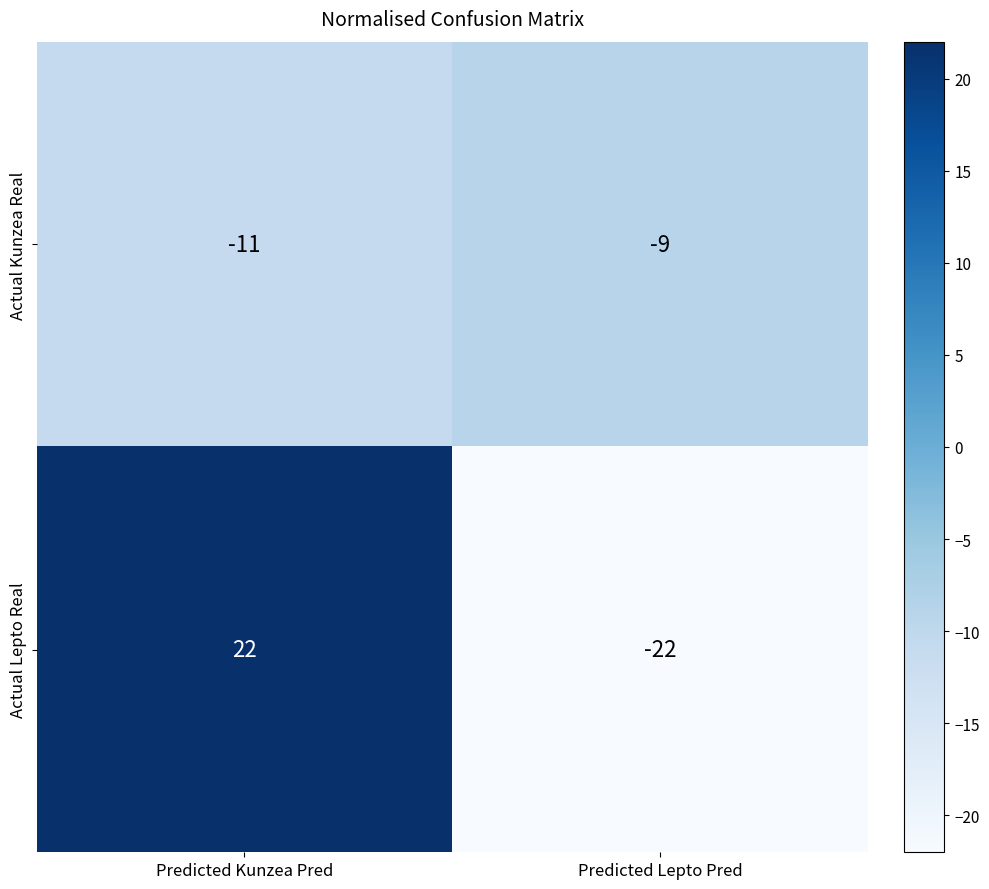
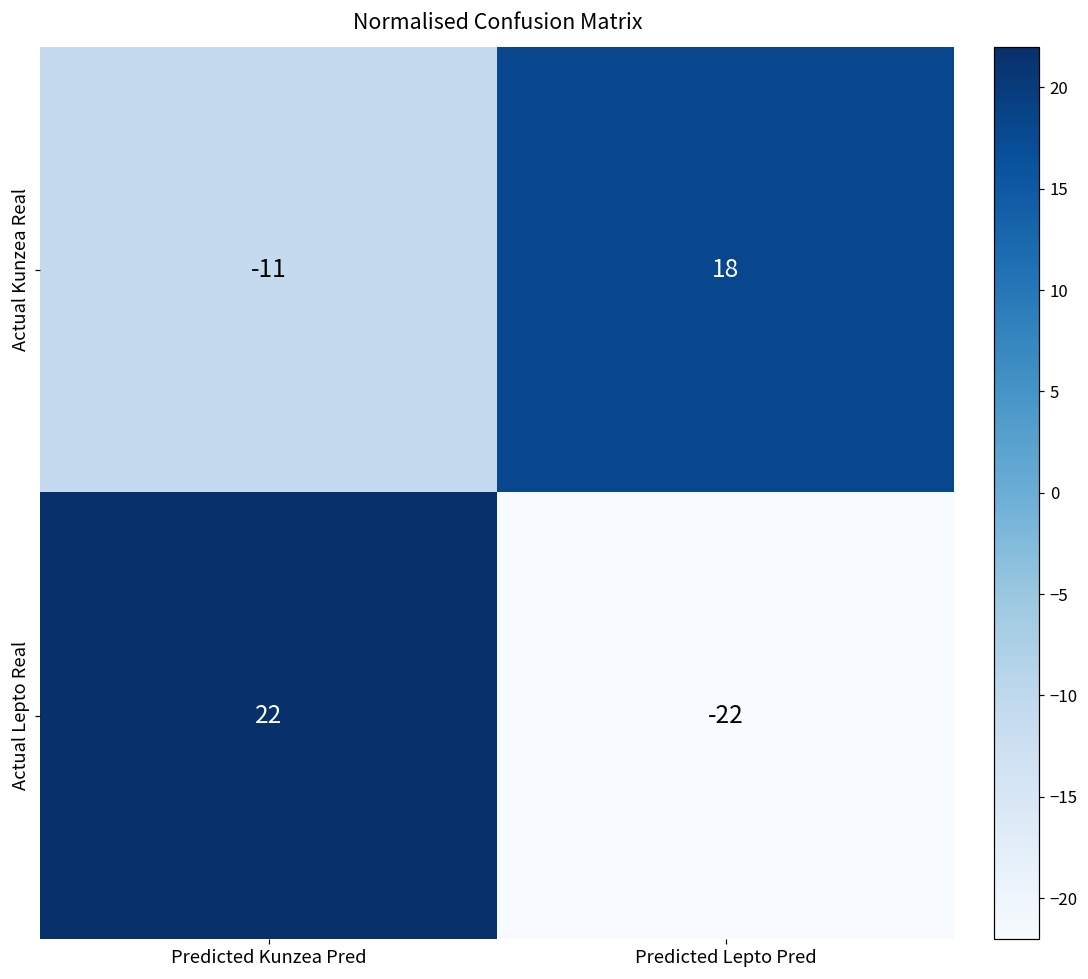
  {
    "Actual Kunzea Real": {
      "Predicted Kunzea Pred": -11,
-     "Predicted Lepto Pred": -9
+     "Predicted Lepto Pred": 18
    },
    "Actual Lepto Real": {
      "Predicted Kunzea Pred": 22,
      "Predicted Lepto Pred": -22
    }
  }
